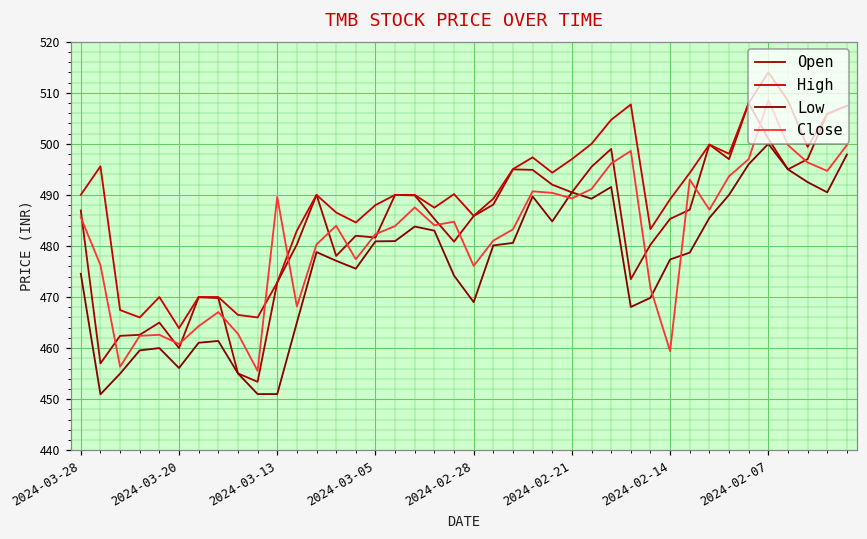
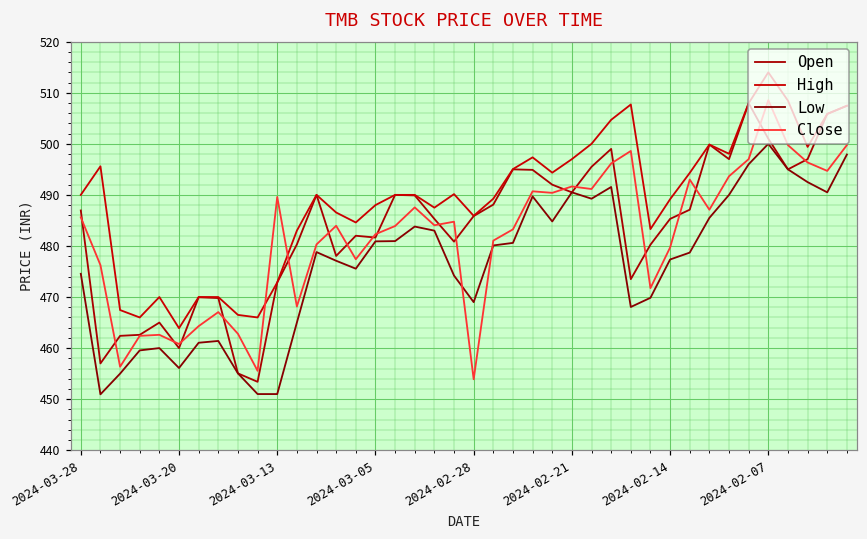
  {
    "Close": {
      "2024-03-28": 486,
      "2024-03-20": 461,
      "2024-03-13": 490,
      "2024-03-05": 482,
-     "2024-02-28": 476,
-     "2024-02-21": 489,
-     "2024-02-14": 459
+     "2024-02-28": 454,
+     "2024-02-21": 492,
+     "2024-02-14": 480
    }
  }
